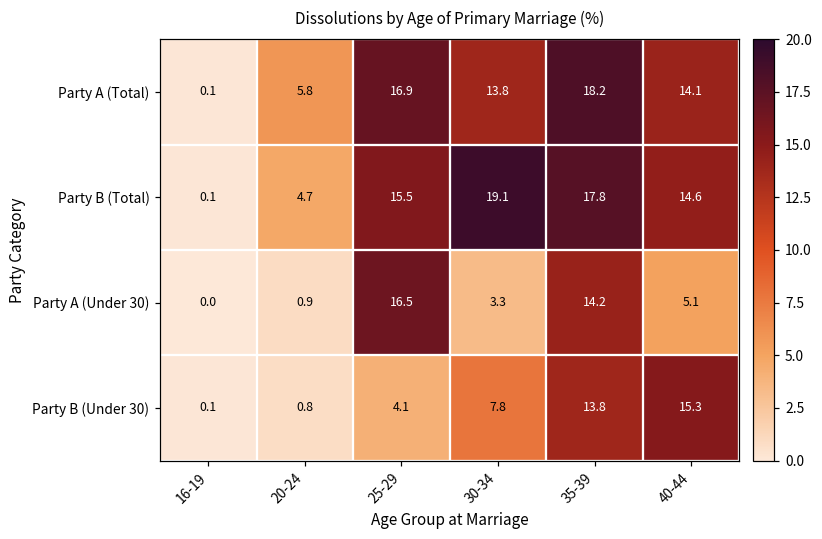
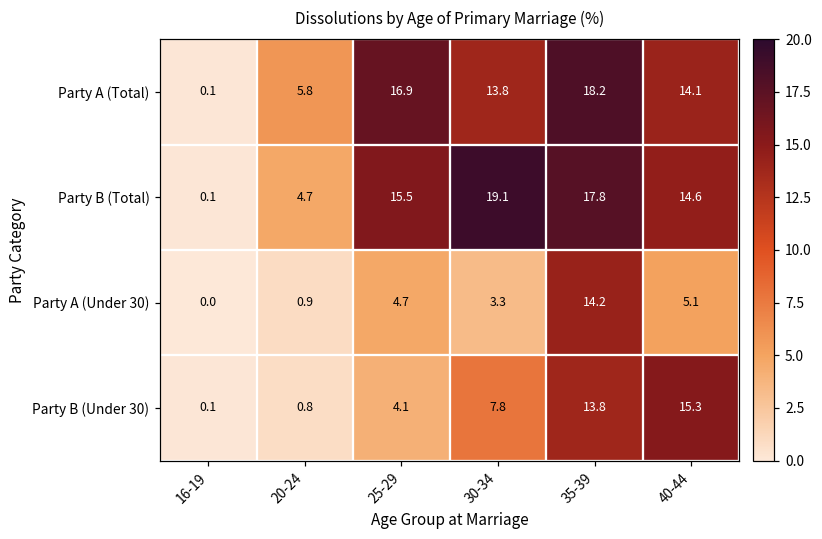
  {
    "Party A (Total)": {
      "16-19": 0.1,
      "20-24": 5.8,
      "25-29": 16.9,
      "30-34": 13.8,
      "35-39": 18.2,
      "40-44": 14.1
    },
    "Party B (Total)": {
      "16-19": 0.1,
      "20-24": 4.7,
      "25-29": 15.5,
      "30-34": 19.1,
      "35-39": 17.8,
      "40-44": 14.6
    },
    "Party A (Under 30)": {
      "16-19": 0.0,
      "20-24": 0.9,
-     "25-29": 16.5,
+     "25-29": 4.7,
      "30-34": 3.3,
      "35-39": 14.2,
      "40-44": 5.1
    },
    "Party B (Under 30)": {
      "16-19": 0.1,
      "20-24": 0.8,
      "25-29": 4.1,
      "30-34": 7.8,
      "35-39": 13.8,
      "40-44": 15.3
    }
  }
